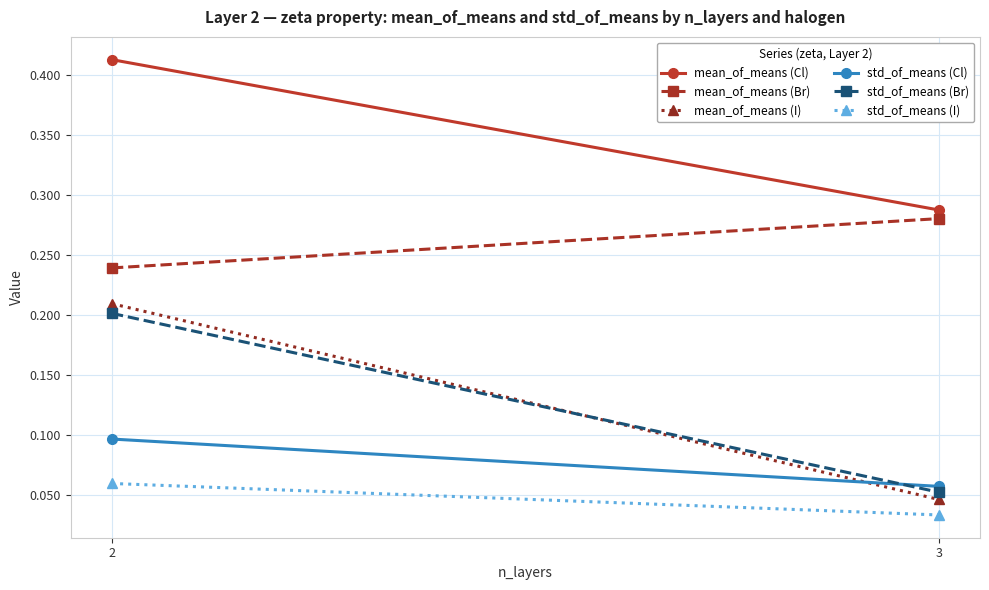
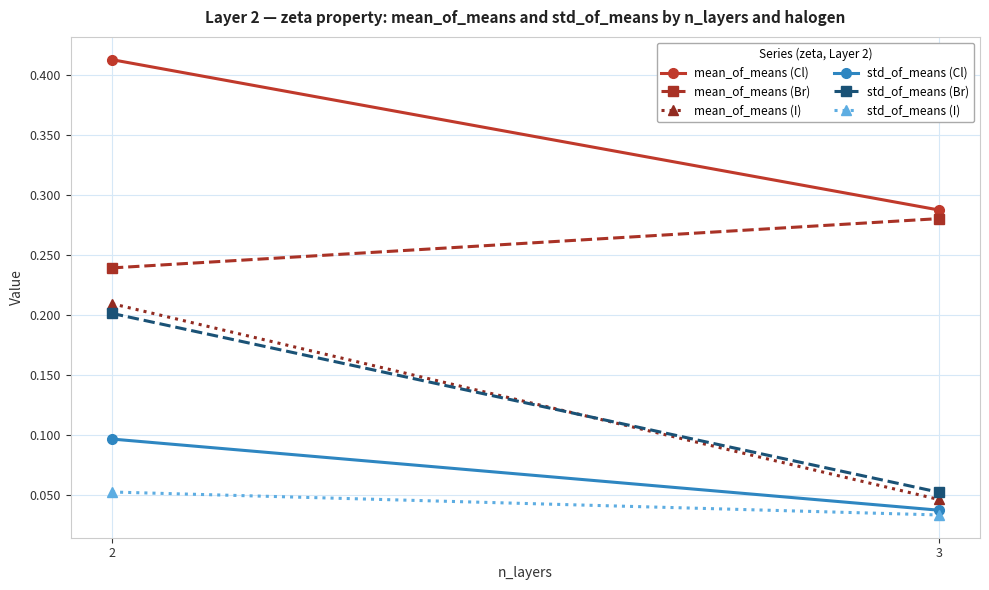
  {
    "std_of_means (Cl)": {
      "2": 0.096,
-     "3": 0.057
+     "3": 0.037
    },
    "std_of_means (Br)": {
      "2": 0.201,
      "3": 0.052
    },
    "std_of_means (I)": {
-     "2": 0.059,
+     "2": 0.052,
      "3": 0.033
    }
  }
